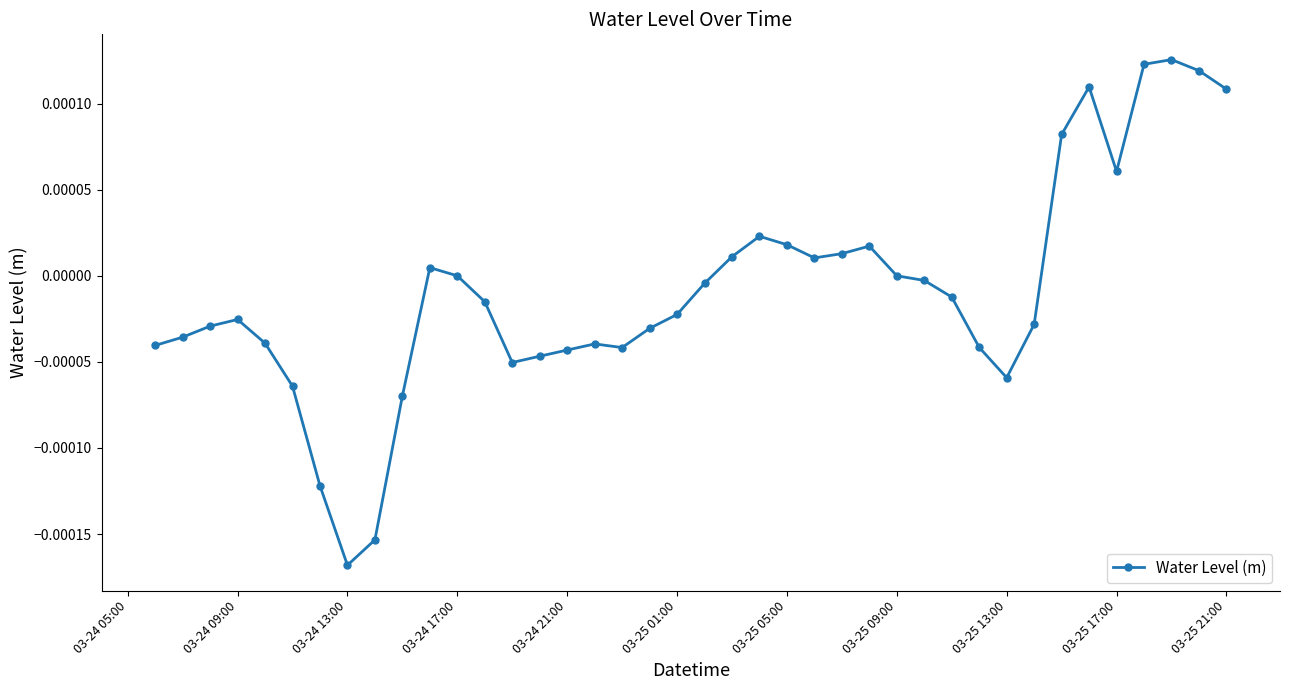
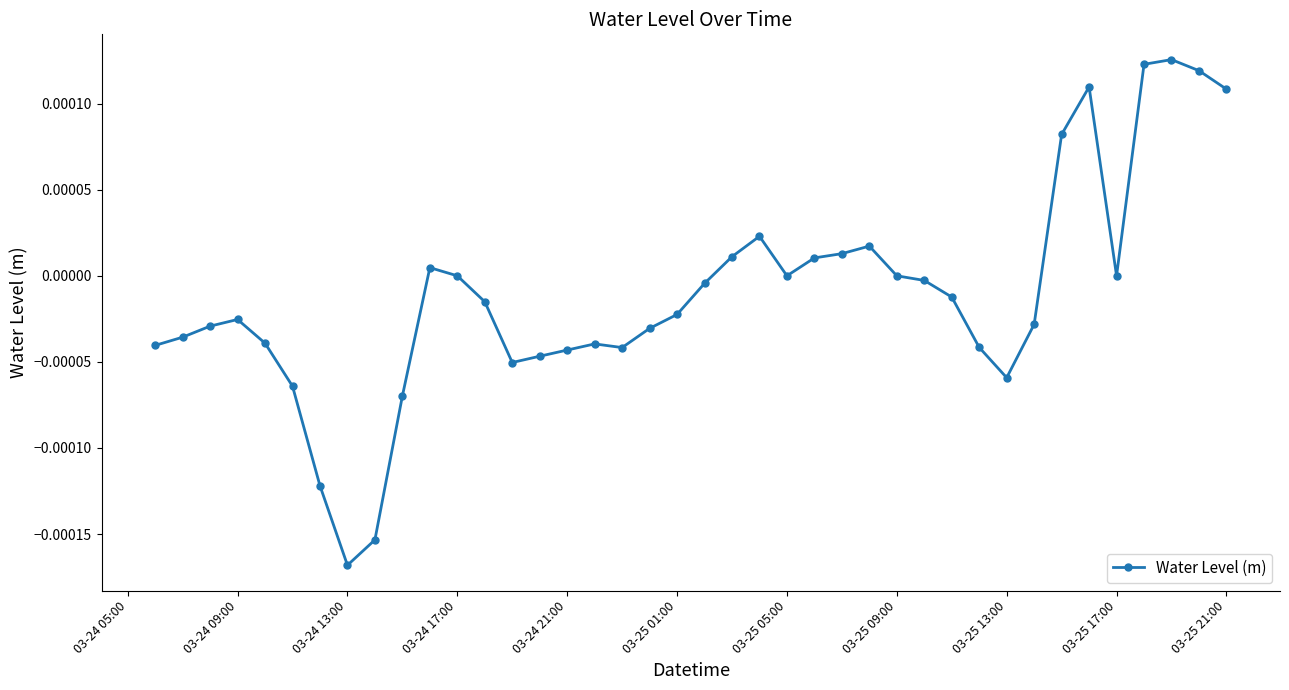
  {
    "03-24 09:00": -0.000025,
    "03-24 13:00": -0.000168,
    "03-24 17:00": 0.00000,
    "03-24 21:00": -0.000043,
    "03-25 01:00": -0.000022,
-   "03-25 05:00": 0.00002,
+   "03-25 05:00": 0.00000,
    "03-25 09:00": 0.00000,
    "03-25 13:00": -0.00006,
-   "03-25 17:00": 0.0001,
+   "03-25 17:00": 0.0000,
    "03-25 21:00": 0.000108
  }
